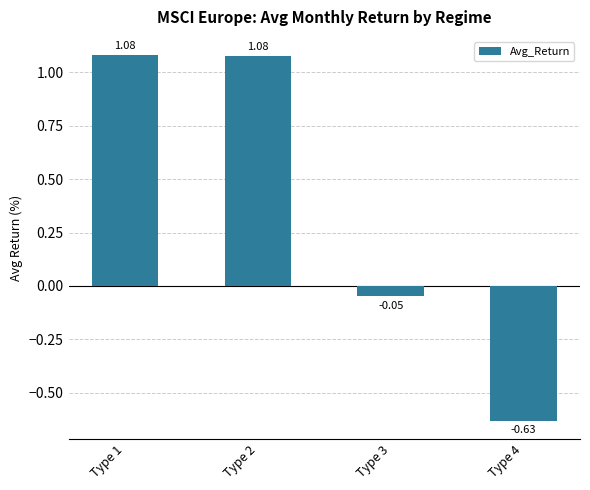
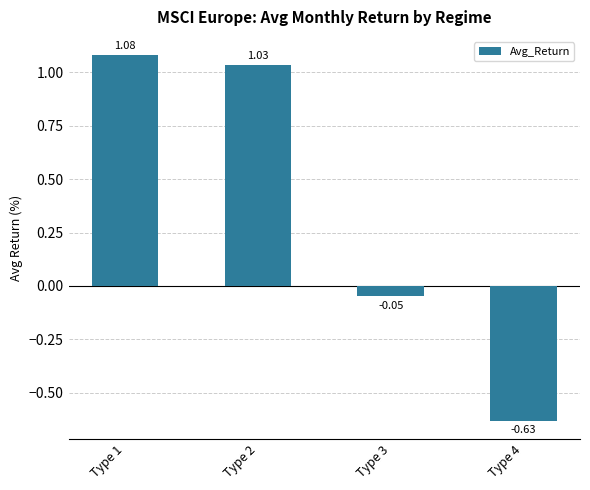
  {
    "Type 1": 1.08,
-   "Type 2": 1.08,
+   "Type 2": 1.03,
    "Type 3": -0.05,
    "Type 4": -0.63
  }
